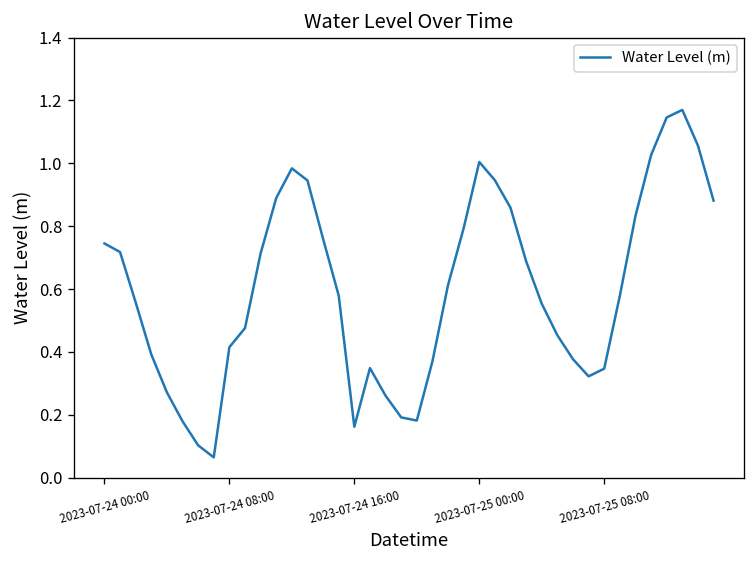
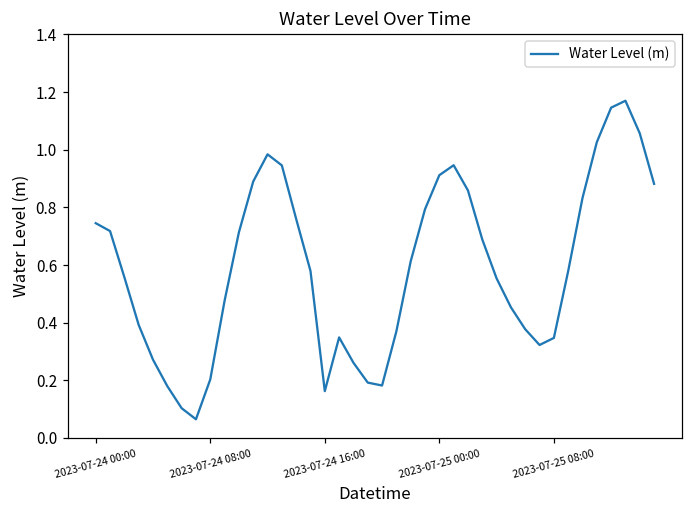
  {
    "2023-07-24 00:00": 0.75,
-   "2023-07-24 08:00": 0.42,
+   "2023-07-24 08:00": 0.20,
    "2023-07-24 16:00": 0.16,
-   "2023-07-25 00:00": 1.00,
+   "2023-07-25 00:00": 0.91,
    "2023-07-25 08:00": 0.35
  }
